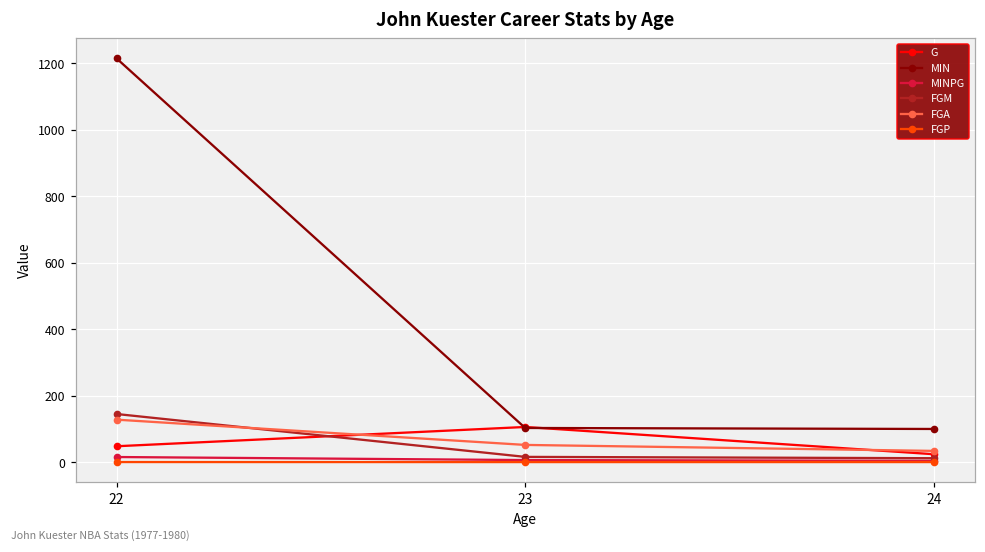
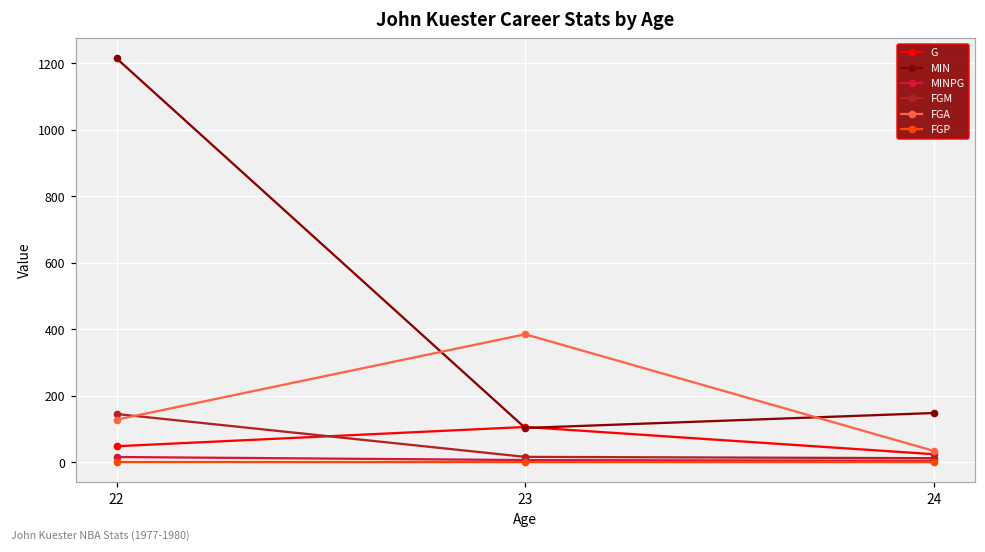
  {
    "G": {
      "22": 50,
      "24": 20
    },
    "MIN": {
      "22": 1220,
-     "24": 100
+     "24": 150
    },
    "FGA": {
      "22": 130,
-     "23": 50,
+     "23": 390,
      "24": 30
    },
    "FGP": {
      "22": 0
    }
  }
